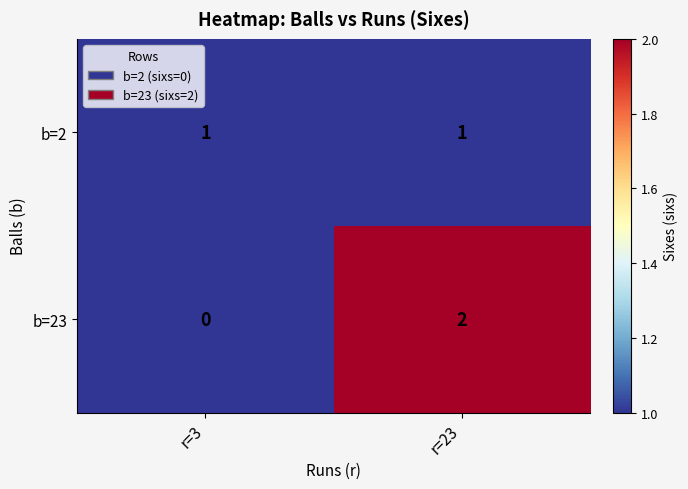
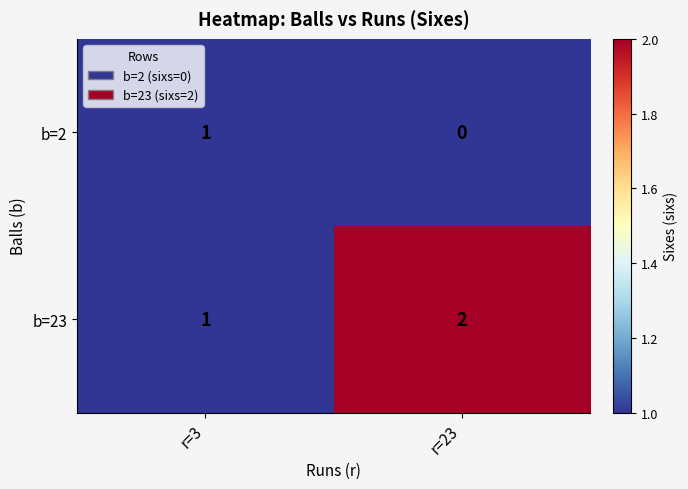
  {
    "b=2": {
      "r=3": 1,
-     "r=23": 1
+     "r=23": 0
    },
    "b=23": {
-     "r=3": 0,
+     "r=3": 1,
      "r=23": 2
    }
  }
